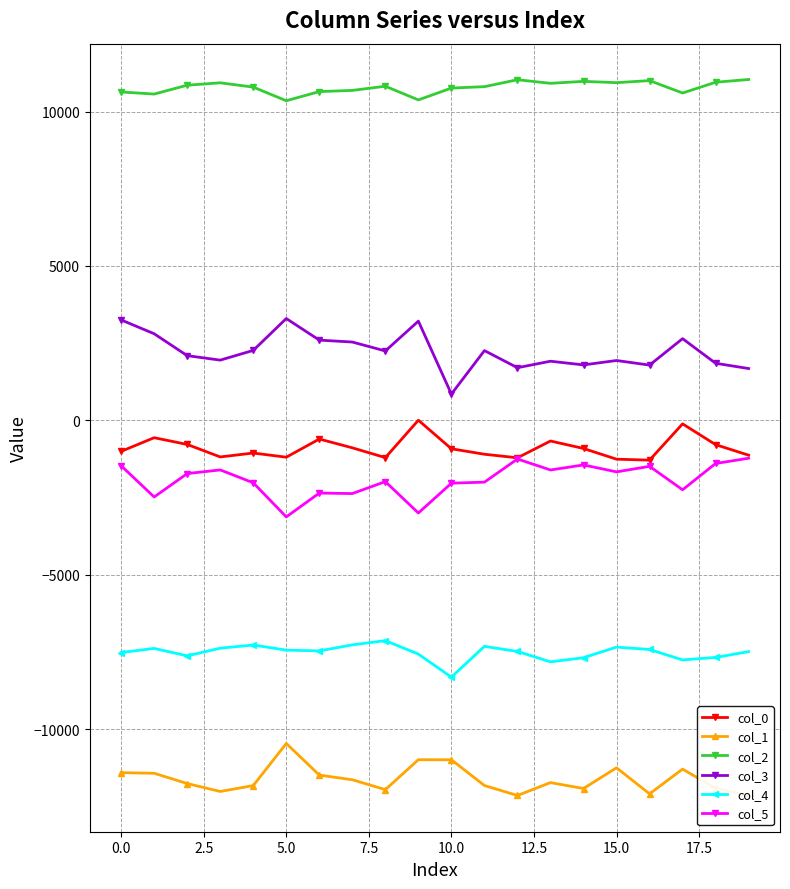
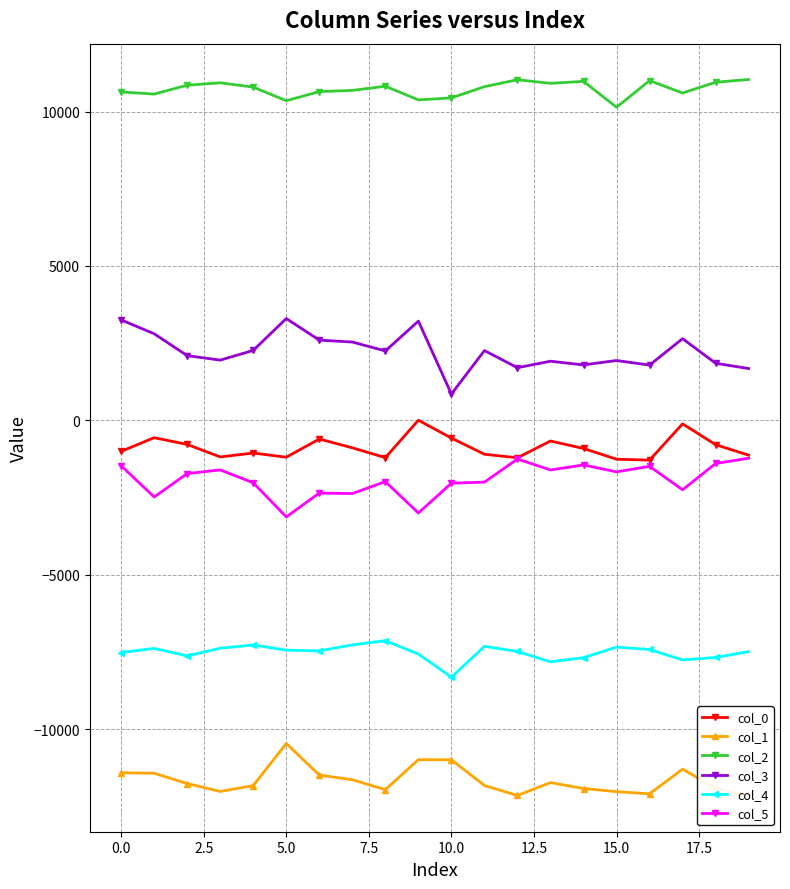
  {
    "col_0": {
      "0.0": -1000,
      "5.0": -1200,
-     "10.0": -900,
+     "10.0": -600,
      "15.0": -1300
    },
    "col_1": {
      "0.0": -11400,
      "5.0": -10500,
      "10.0": -11000,
-     "15.0": -11300
+     "15.0": -12000
    },
    "col_2": {
      "0.0": 10600,
      "5.0": 10400,
-     "10.0": 10800,
-     "15.0": 10900
+     "10.0": 10400,
+     "15.0": 10100
    },
    "col_3": {
      "0.0": 3300,
      "5.0": 3300,
      "10.0": 800,
      "15.0": 1900
    },
    "col_4": {
      "0.0": -7500,
      "5.0": -7400,
      "10.0": -8300,
      "15.0": -7300
    },
    "col_5": {
      "0.0": -1500,
      "5.0": -3100,
      "10.0": -2000,
      "15.0": -1700
    }
  }
